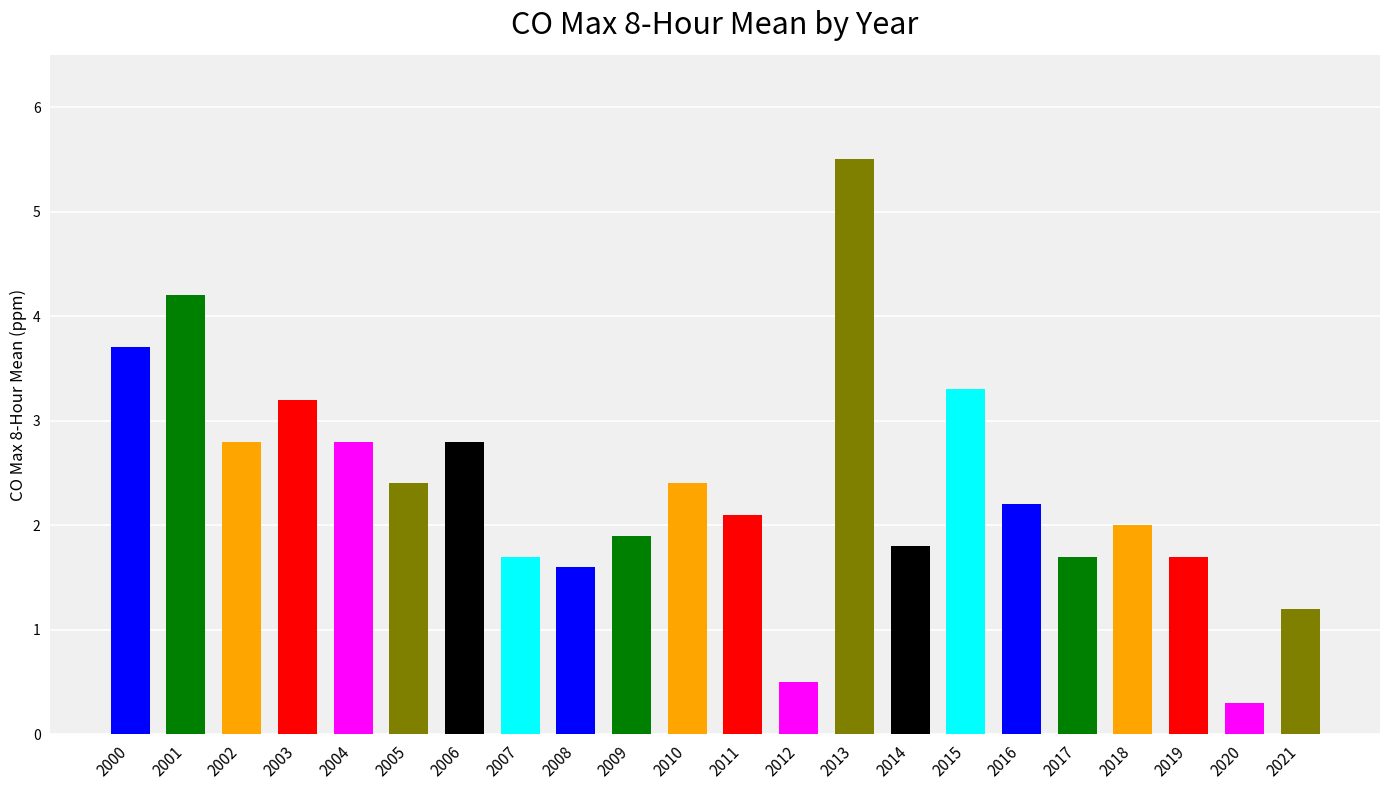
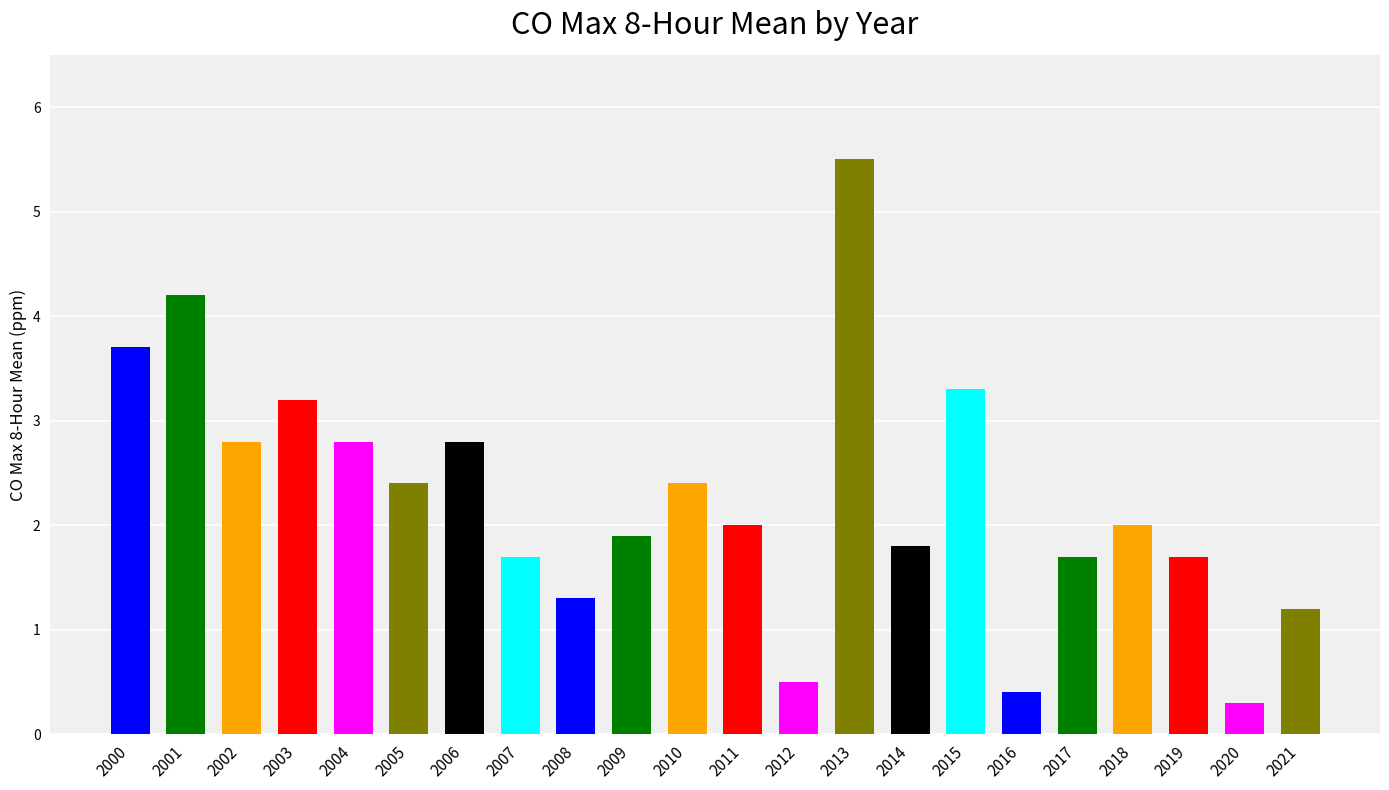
  {
    "2000": 3.7,
    "2001": 4.2,
    "2002": 2.8,
    "2003": 3.2,
    "2004": 2.8,
    "2005": 2.4,
    "2006": 2.8,
    "2007": 1.7,
-   "2008": 1.6,
+   "2008": 1.3,
    "2009": 1.9,
    "2010": 2.4,
-   "2011": 2.1,
+   "2011": 2.0,
    "2012": 0.5,
    "2013": 5.5,
    "2014": 1.8,
    "2015": 3.3,
-   "2016": 2.2,
+   "2016": 0.4,
    "2017": 1.7,
    "2018": 2.0,
    "2019": 1.7,
    "2020": 0.3,
    "2021": 1.2
  }
